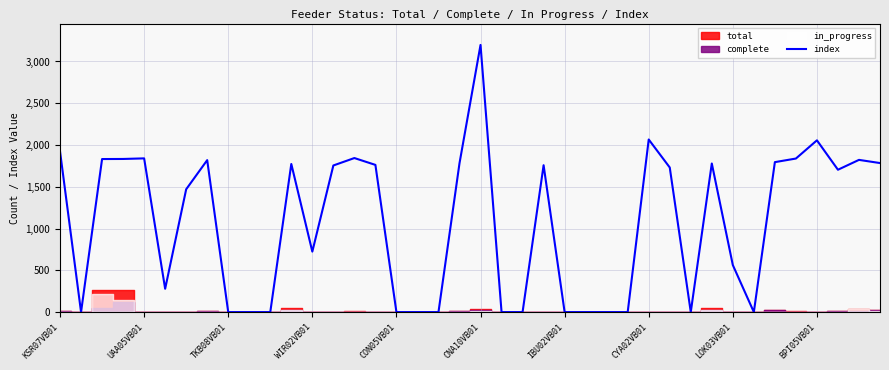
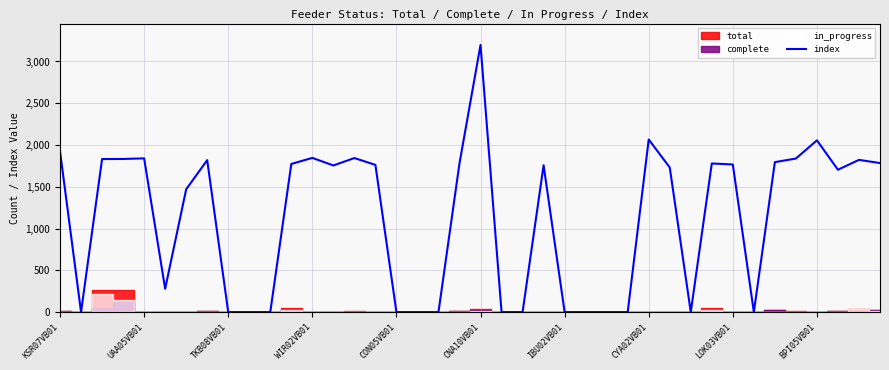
  {
    "index": {
      "KSR07VB01": "1,900",
      "UAA05VB01": "1,800",
      "TKB08VB01": "0",
-     "WIR02VB01": "700",
+     "WIR02VB01": "1,800",
      "CON05VB01": "0",
      "CNA10VB01": "3,200",
      "IBU02VB01": "0",
      "CYA02VB01": "2,100",
-     "LOK03VB01": "600",
+     "LOK03VB01": "1,800",
      "BPI05VB01": "2,100"
    }
  }
